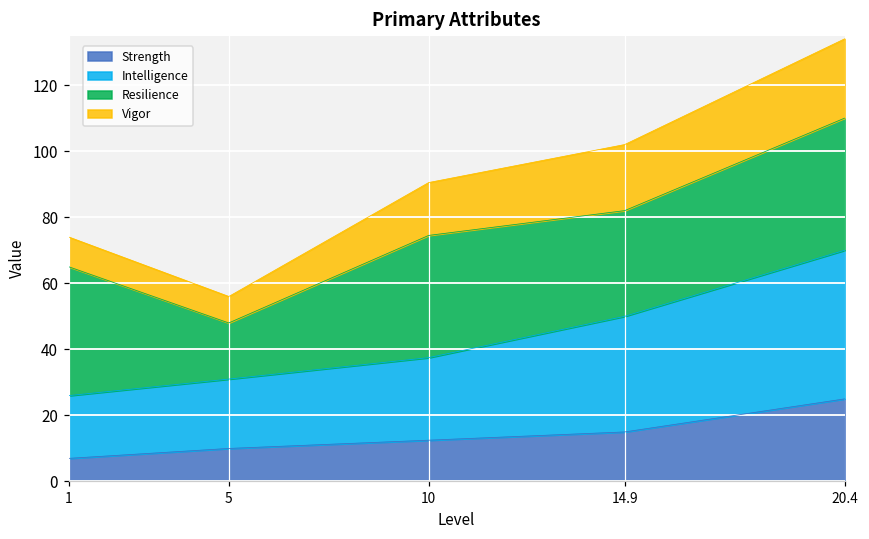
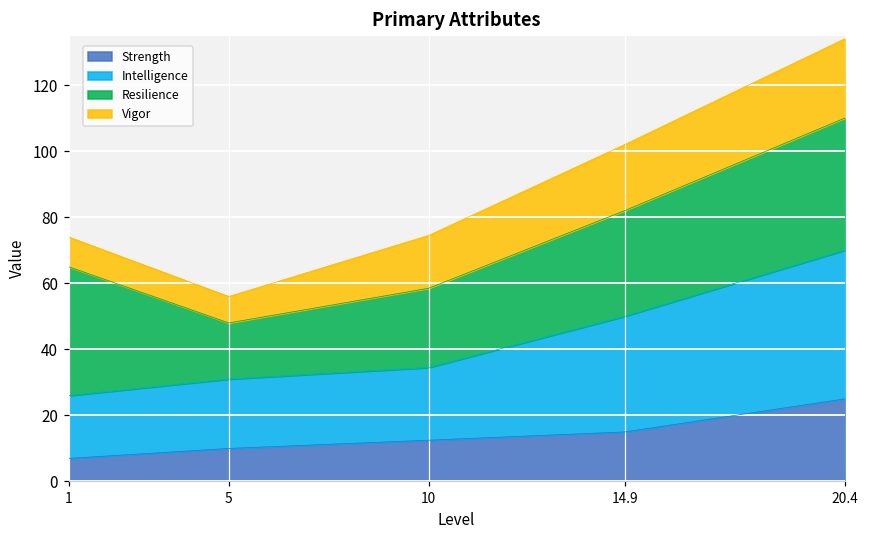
  {
    "Strength": {
      "1": 7,
      "5": 10,
      "10": 13,
      "14.9": 15,
      "20.4": 25
    },
    "Intelligence": {
      "1": 19,
      "5": 21,
-     "10": 25,
+     "10": 22,
      "14.9": 35,
      "20.4": 45
    },
    "Resilience": {
      "1": 39,
      "5": 17,
-     "10": 37,
+     "10": 24,
      "14.9": 32,
      "20.4": 40
    },
    "Vigor": {
      "1": 9,
      "5": 8,
      "10": 16,
      "14.9": 20,
      "20.4": 24
    }
  }
